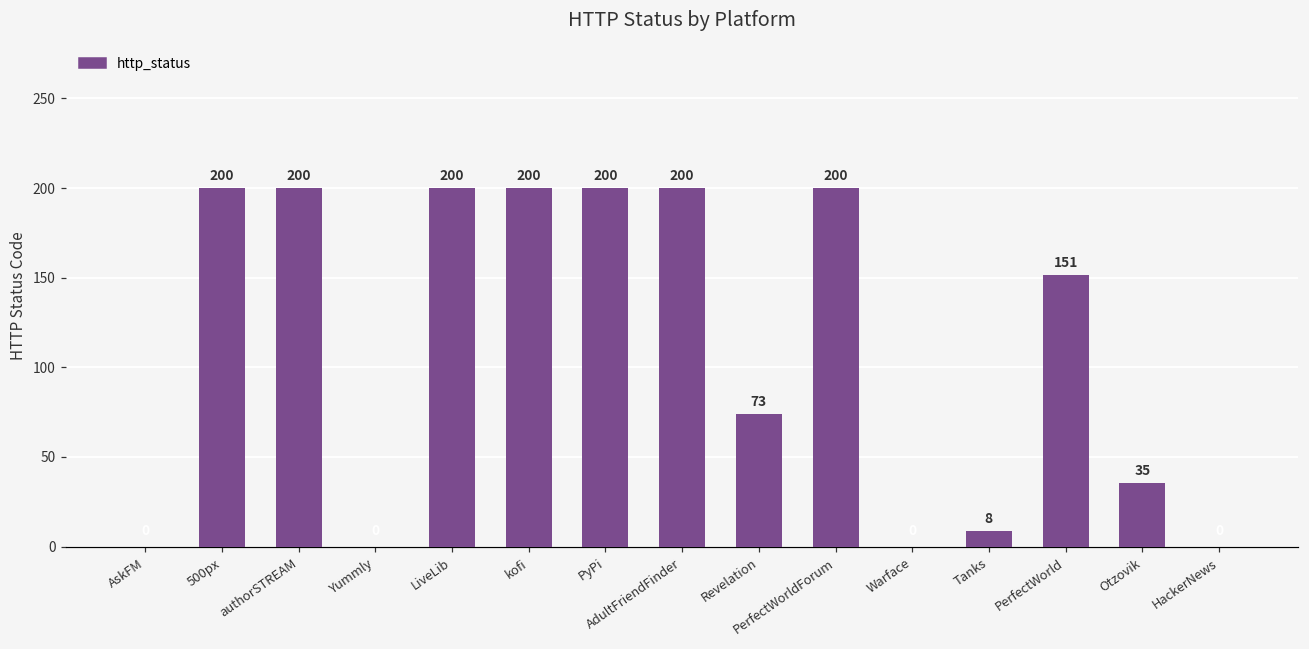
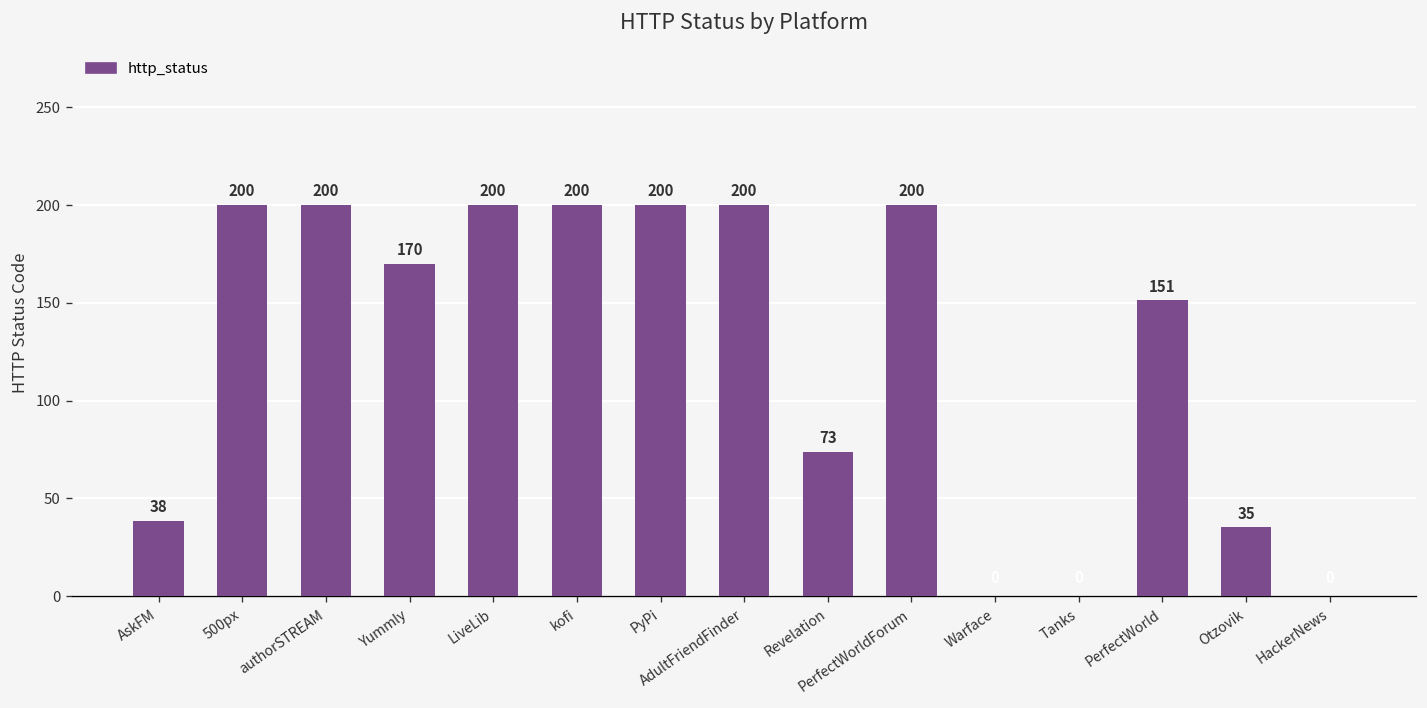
  {
-   "AskFM": 0,
-   "Yummly": 0,
+   "AskFM": 39,
+   "Yummly": 170,
    "Warface": 0,
-   "Tanks": 9,
+   "Tanks": 0,
    "HackerNews": 0
  }
